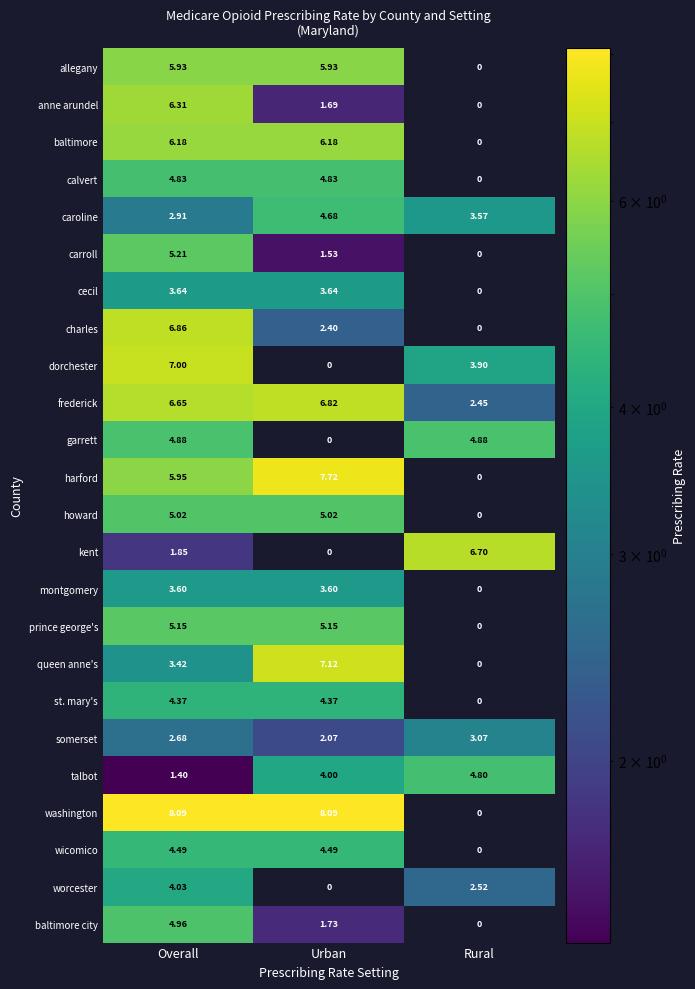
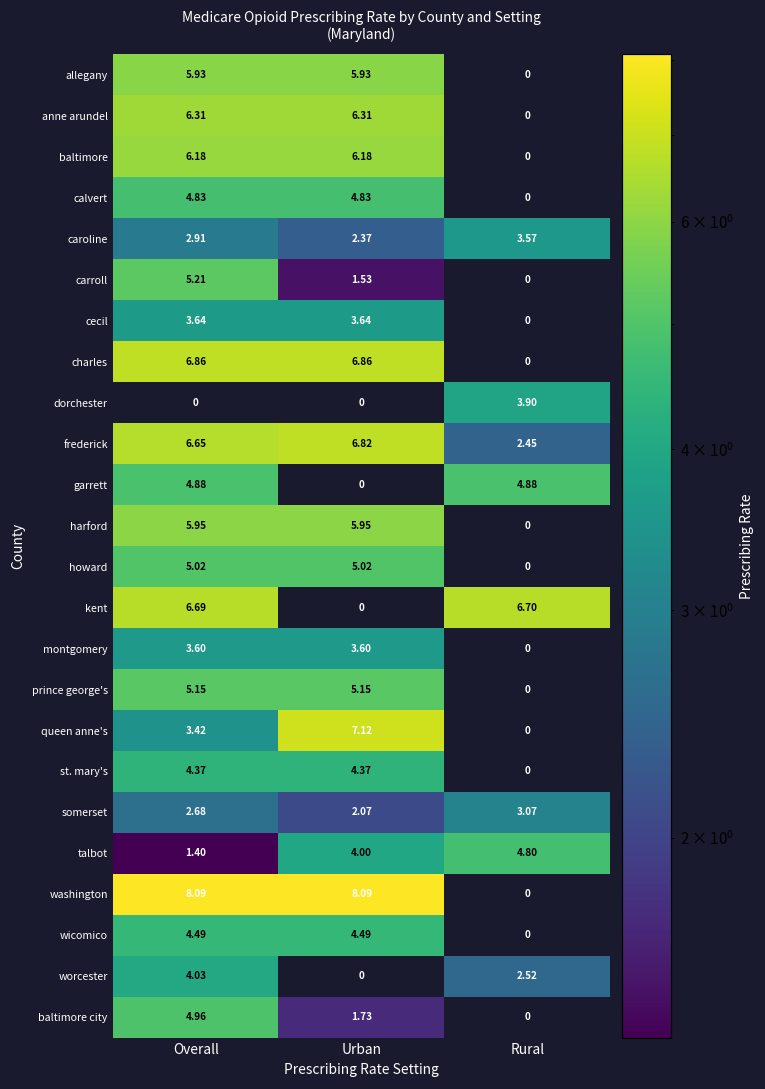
  {
    "allegany": {
      "Overall": 5.93,
      "Urban": 5.93,
      "Rural": 0
    },
    "anne arundel": {
      "Overall": 6.31,
-     "Urban": 1.69,
+     "Urban": 6.31,
      "Rural": 0
    },
    "baltimore": {
      "Overall": 6.18,
      "Urban": 6.18,
      "Rural": 0
    },
    "calvert": {
      "Overall": 4.83,
      "Urban": 4.83,
      "Rural": 0
    },
    "caroline": {
      "Overall": 2.91,
-     "Urban": 4.68,
+     "Urban": 2.37,
      "Rural": 3.57
    },
    "carroll": {
      "Overall": 5.21,
      "Urban": 1.53,
      "Rural": 0
    },
    "cecil": {
      "Overall": 3.64,
      "Urban": 3.64,
      "Rural": 0
    },
    "charles": {
      "Overall": 6.86,
-     "Urban": 2.40,
+     "Urban": 6.86,
      "Rural": 0
    },
    "dorchester": {
-     "Overall": 7.00,
+     "Overall": 0,
      "Urban": 0,
      "Rural": 3.90
    },
    "frederick": {
      "Overall": 6.65,
      "Urban": 6.82,
      "Rural": 2.45
    },
    "garrett": {
      "Overall": 4.88,
      "Urban": 0,
      "Rural": 4.88
    },
    "harford": {
      "Overall": 5.95,
-     "Urban": 7.72,
+     "Urban": 5.95,
      "Rural": 0
    },
    "howard": {
      "Overall": 5.02,
      "Urban": 5.02,
      "Rural": 0
    },
    "kent": {
-     "Overall": 1.85,
+     "Overall": 6.69,
      "Urban": 0,
      "Rural": 6.70
    },
    "montgomery": {
      "Overall": 3.60,
      "Urban": 3.60,
      "Rural": 0
    },
    "prince george's": {
      "Overall": 5.15,
      "Urban": 5.15,
      "Rural": 0
    },
    "queen anne's": {
      "Overall": 3.42,
      "Urban": 7.12,
      "Rural": 0
    },
    "st. mary's": {
      "Overall": 4.37,
      "Urban": 4.37,
      "Rural": 0
    },
    "somerset": {
      "Overall": 2.68,
      "Urban": 2.07,
      "Rural": 3.07
    },
    "talbot": {
      "Overall": 1.40,
      "Urban": 4.00,
      "Rural": 4.80
    },
    "washington": {
      "Overall": 8.09,
      "Urban": 8.09,
      "Rural": 0
    },
    "wicomico": {
      "Overall": 4.49,
      "Urban": 4.49,
      "Rural": 0
    },
    "worcester": {
      "Overall": 4.03,
      "Urban": 0,
      "Rural": 2.52
    },
    "baltimore city": {
      "Overall": 4.96,
      "Urban": 1.73,
      "Rural": 0
    }
  }
